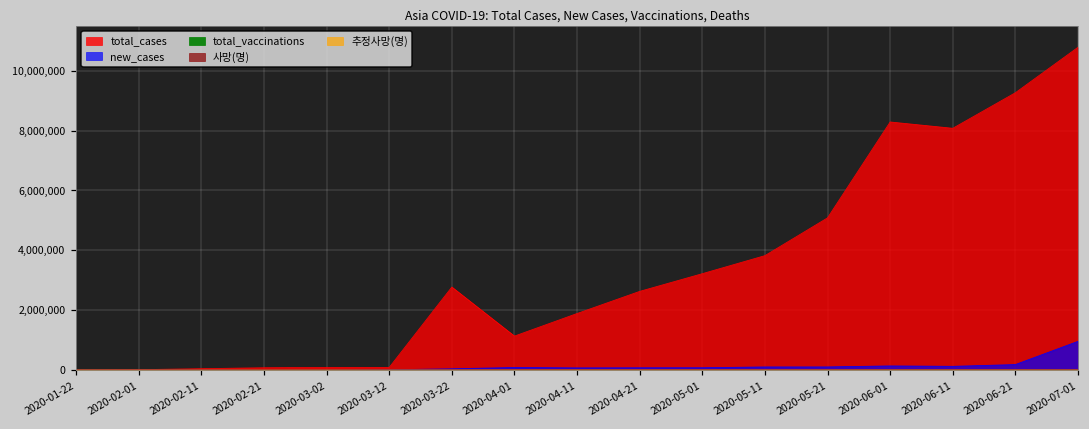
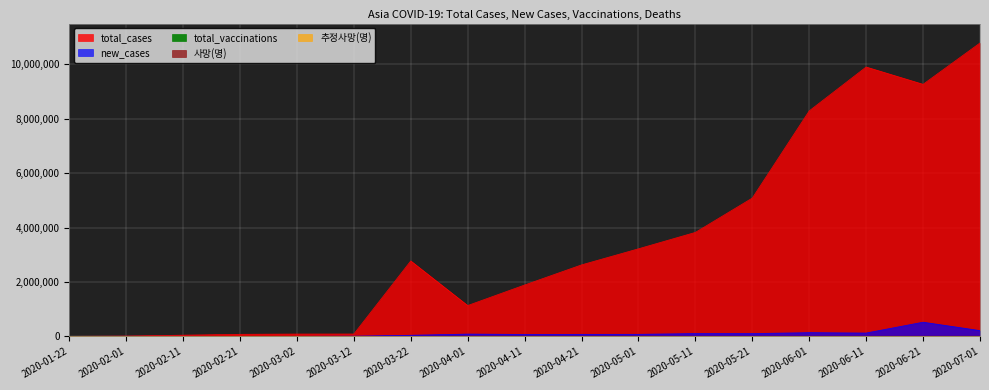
  {
    "total_cases": {
      "2020-03-22": "2,800,000",
      "2020-04-01": "1,100,000",
      "2020-04-11": "1,900,000",
      "2020-04-21": "2,600,000",
      "2020-05-01": "3,200,000",
      "2020-05-11": "3,800,000",
      "2020-05-21": "5,100,000",
      "2020-06-01": "8,300,000",
-     "2020-06-11": "8,100,000",
+     "2020-06-11": "9,900,000",
      "2020-06-21": "9,300,000",
      "2020-07-01": "10,800,000"
    },
    "new_cases": {
      "2020-05-11": "100,000",
      "2020-05-21": "100,000",
      "2020-06-01": "100,000",
      "2020-06-11": "100,000",
-     "2020-06-21": "200,000",
-     "2020-07-01": "1,000,000"
+     "2020-06-21": "500,000",
+     "2020-07-01": "200,000"
    },
    "추정사망(명)": {
      "2020-05-11": "0",
      "2020-05-21": "0",
      "2020-06-01": "0",
      "2020-06-11": "0",
      "2020-06-21": "0",
      "2020-07-01": "0"
    }
  }
